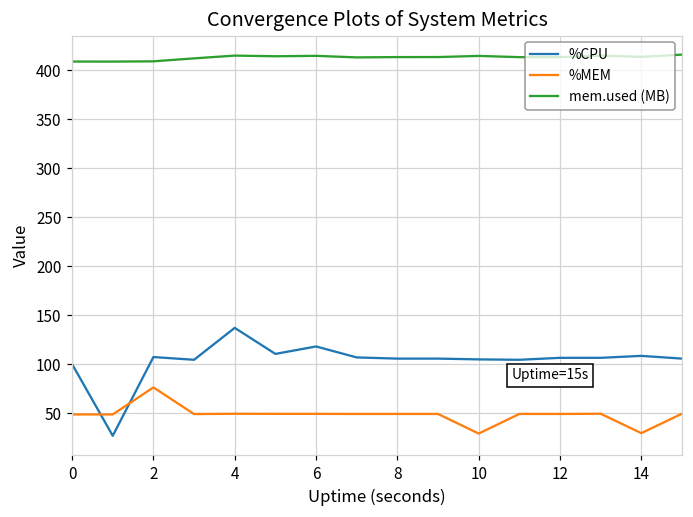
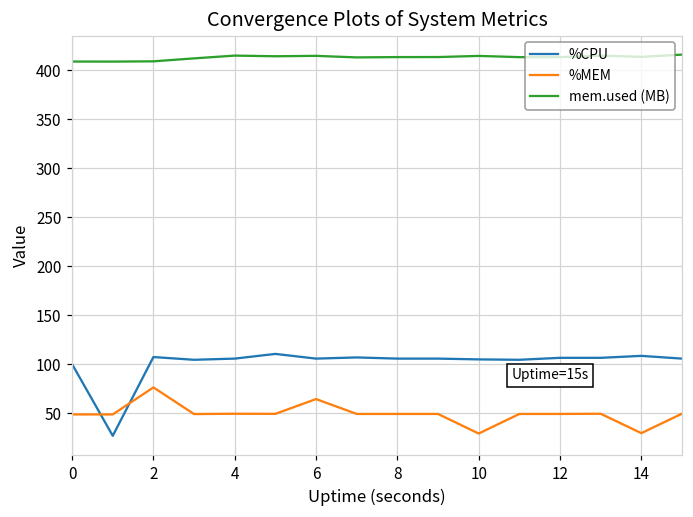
  {
    "%CPU": {
      "0": 100,
      "2": 110,
-     "4": 140,
-     "6": 120,
+     "4": 110,
+     "6": 110,
      "8": 110,
      "10": 100,
      "12": 110,
      "14": 110
    },
    "%MEM": {
      "0": 50,
      "2": 80,
      "4": 50,
-     "6": 50,
+     "6": 60,
      "8": 50,
      "10": 30,
      "12": 50,
      "14": 30
    },
    "mem.used (MB)": {
      "0": 410,
      "2": 410,
      "4": 410,
      "6": 410,
      "8": 410,
      "10": 410
    }
  }
